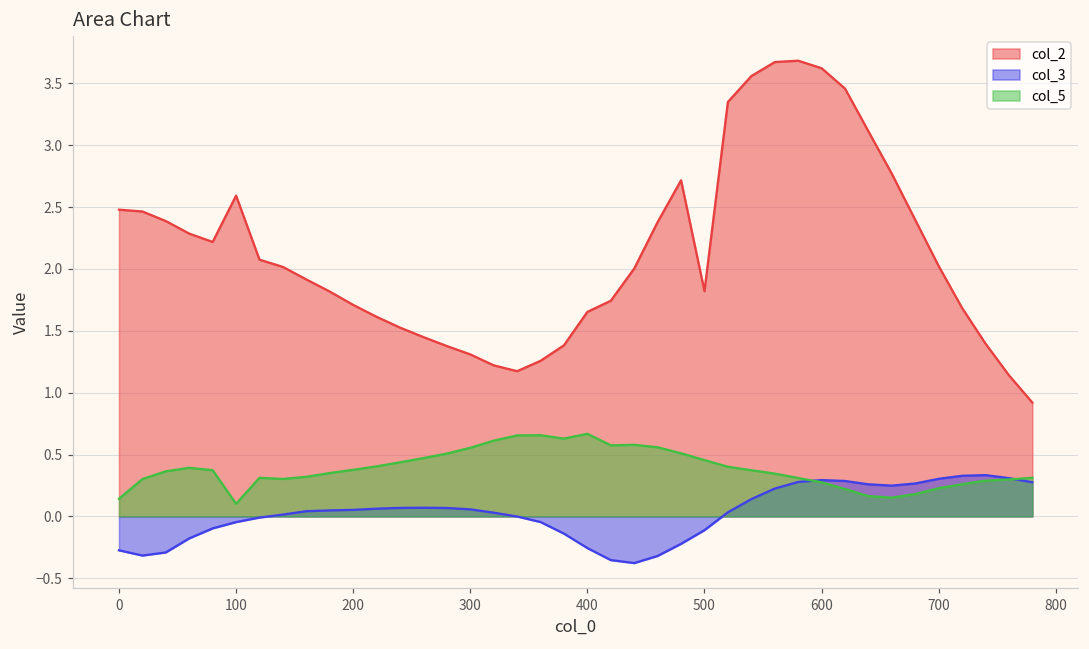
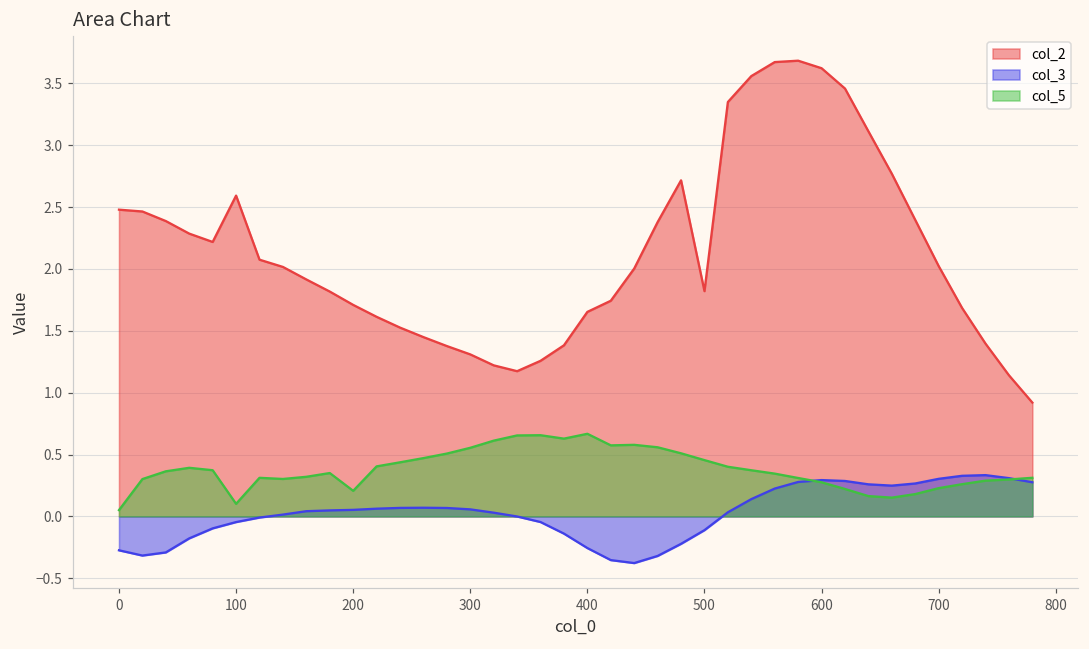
  {
    "col_2": {
      "0": 2.48,
      "100": 2.59,
      "200": 1.71,
      "300": 1.31,
      "400": 1.65,
      "500": 1.82,
      "600": 3.62,
      "700": 2.02
    },
    "col_5": {
-     "0": 0.14,
+     "0": 0.05,
      "100": 0.10,
-     "200": 0.38,
+     "200": 0.21,
      "300": 0.55,
      "400": 0.67,
      "500": 0.45,
      "700": 0.23
    }
  }
